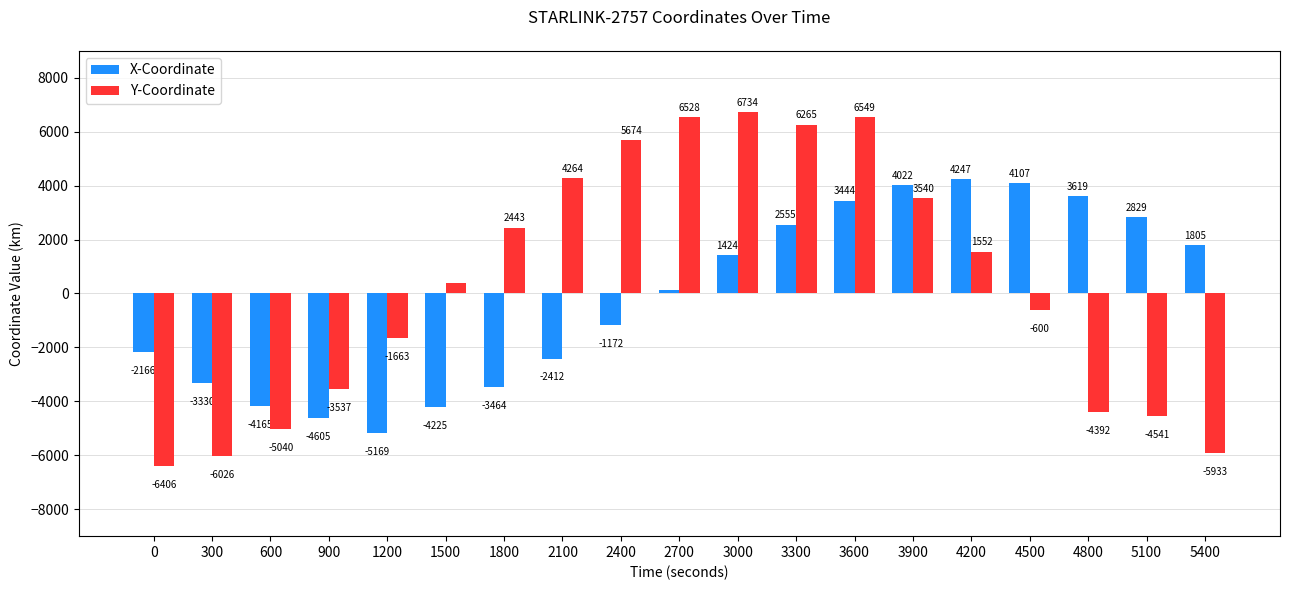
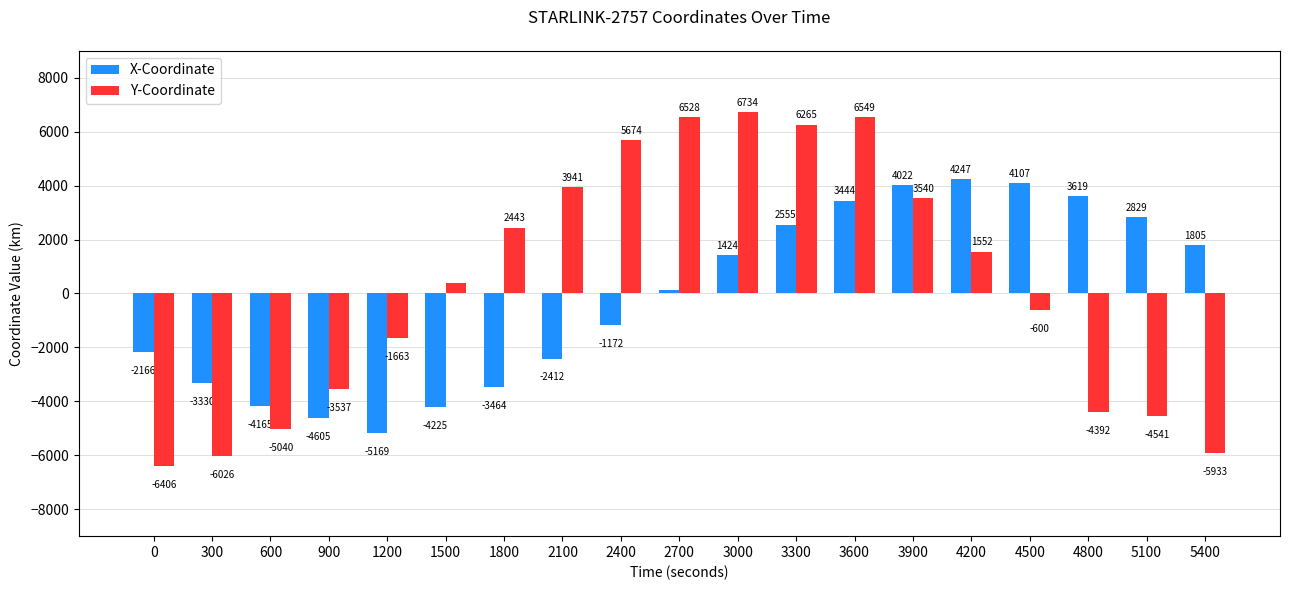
  {
    "X-Coordinate": {
      "0": -2166,
      "1200": -5169,
      "1800": -3464,
      "2400": -1172,
      "3000": 1424,
      "3300": 2555,
      "4500": 4107,
      "5100": 2829
    },
    "Y-Coordinate": {
      "600": -5040,
      "1200": -1663,
-     "2100": 4264,
+     "2100": 3941,
      "3000": 6734,
      "3300": 6265,
      "3900": 3540,
      "4200": 1552,
      "4500": -600,
      "5400": -5933
    }
  }
